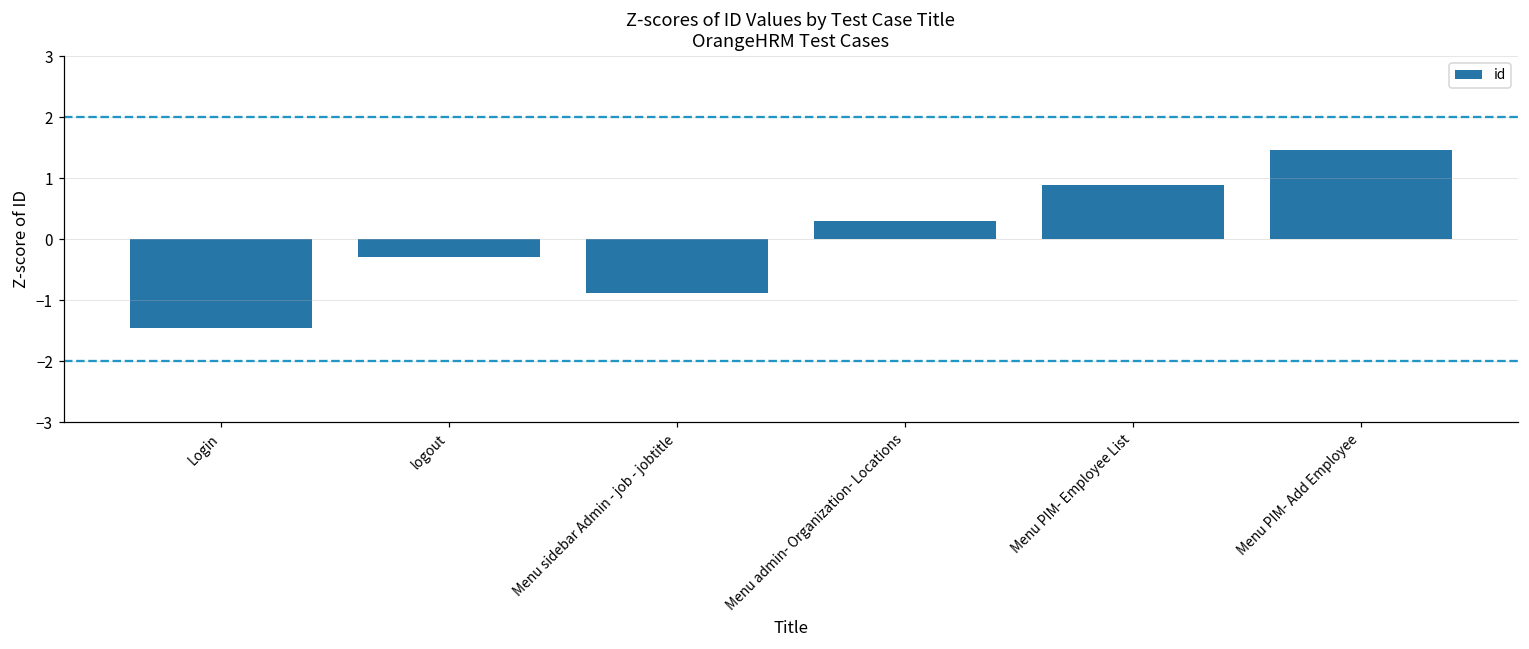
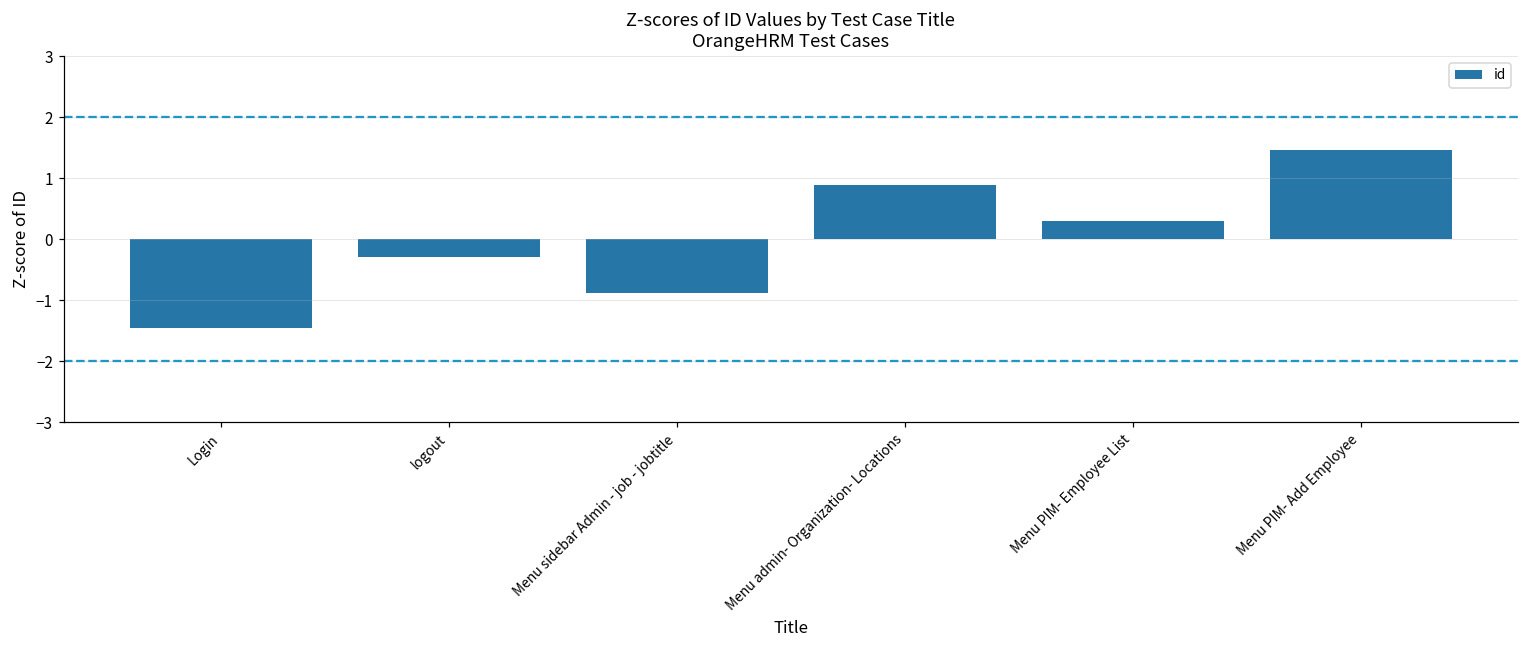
  {
    "Login": -1.5,
    "logout": -0.3,
    "Menu sidebar Admin - job - jobtitle": -0.9,
-   "Menu admin- Organization- Locations": 0.3,
-   "Menu PIM- Employee List": 0.9,
+   "Menu admin- Organization- Locations": 0.9,
+   "Menu PIM- Employee List": 0.3,
    "Menu PIM- Add Employee": 1.5
  }
